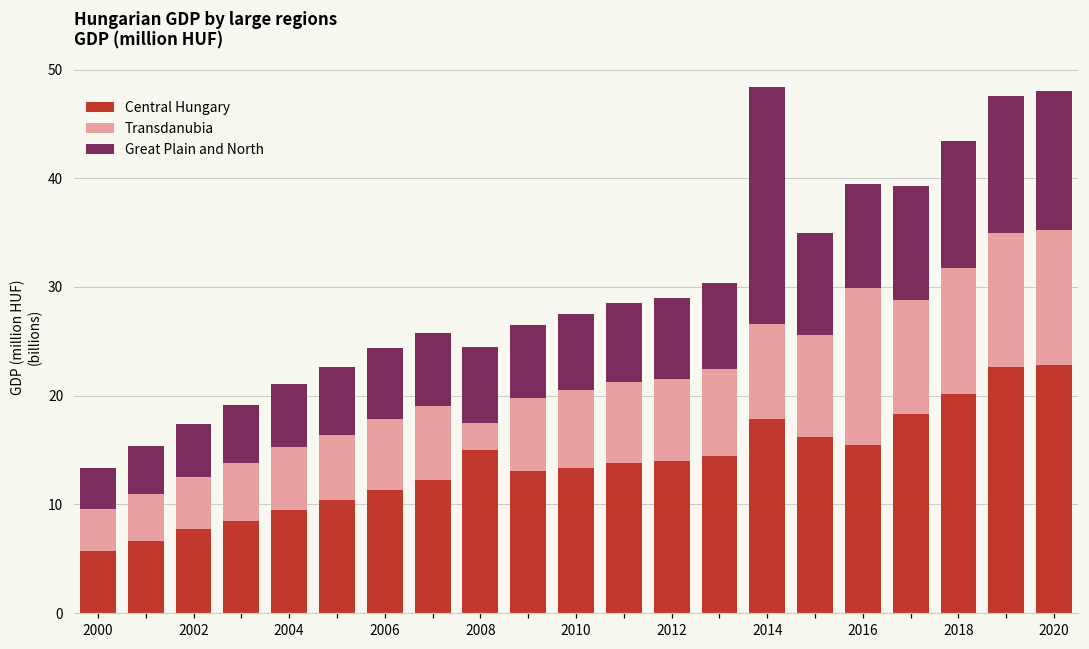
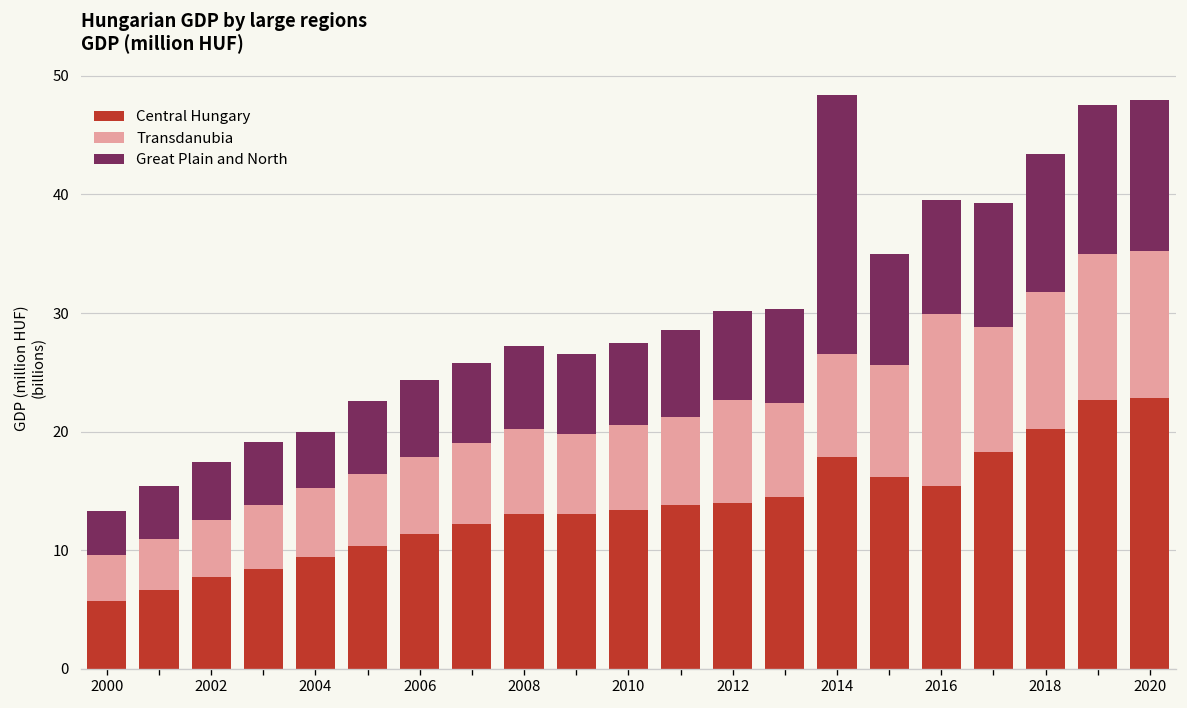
  {
    "Central Hungary": {
      "2000": 6,
      "2002": 8,
      "2004": 9,
      "2006": 11,
-     "2008": 15,
+     "2008": 13,
      "2010": 13,
      "2012": 14,
      "2014": 18,
      "2016": 15,
      "2018": 20,
      "2020": 23
    },
    "Transdanubia": {
      "2000": 4,
      "2002": 5,
      "2004": 6,
      "2006": 6,
-     "2008": 2,
+     "2008": 7,
      "2010": 7,
-     "2012": 8,
+     "2012": 9,
      "2014": 9,
      "2016": 14,
      "2018": 12,
      "2020": 12
    },
    "Great Plain and North": {
      "2000": 4,
      "2002": 5,
-     "2004": 6,
+     "2004": 5,
      "2006": 7,
      "2008": 7,
      "2010": 7,
      "2012": 7,
      "2014": 22,
      "2016": 10,
      "2018": 12,
      "2020": 13
    }
  }
